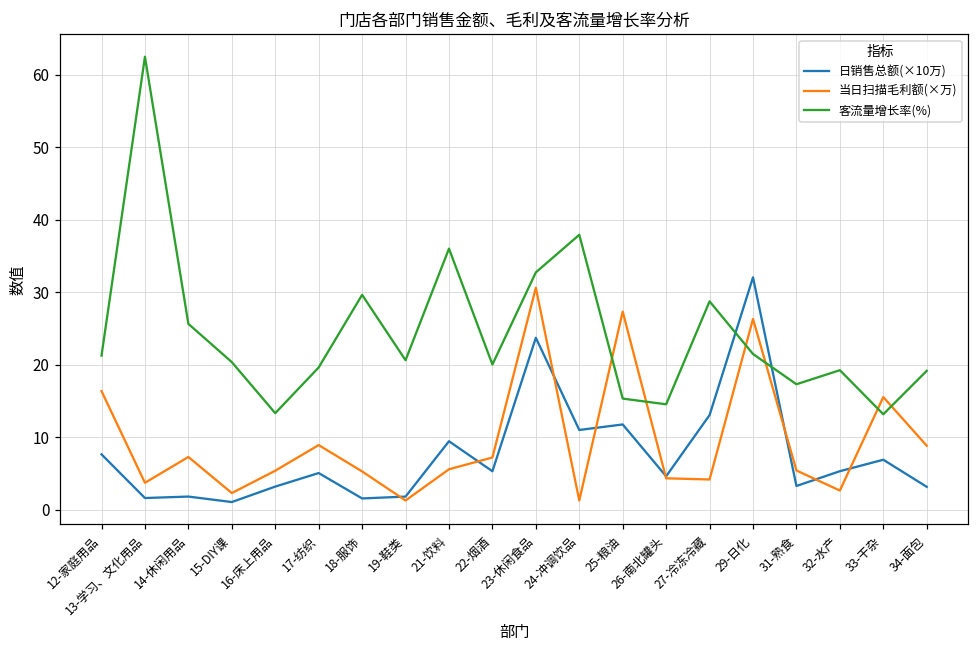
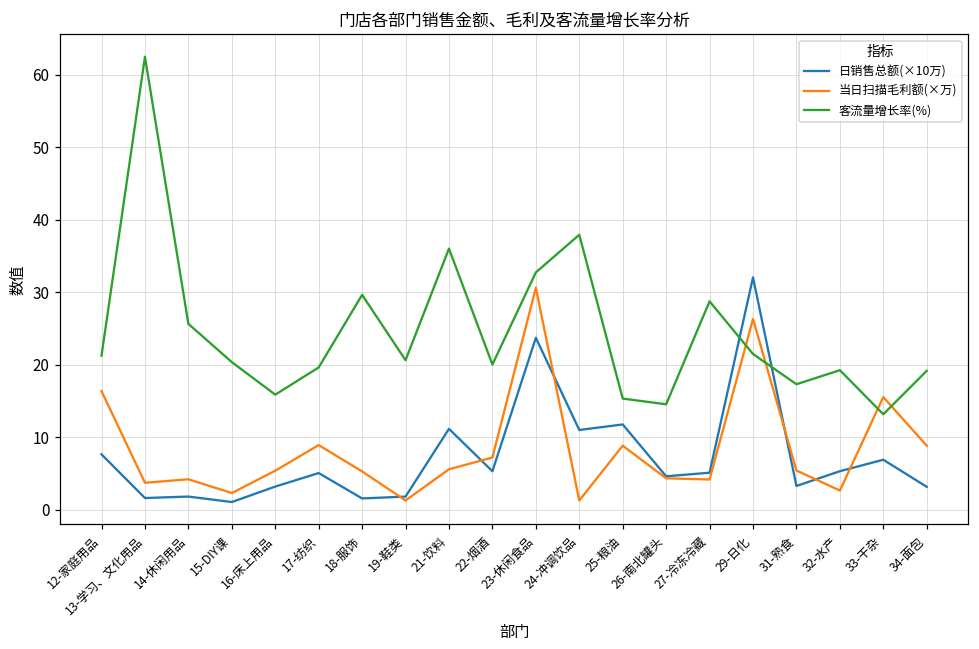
  {
    "日销售总额(×10万)": {
      "12-家庭用品": 8,
      "13-学习、文化用品": 2,
      "14-休闲用品": 2,
      "15-DIY课": 1,
      "16-床上用品": 3,
      "17-纺织": 5,
      "18-服饰": 2,
      "19-鞋类": 2,
-     "21-饮料": 9,
+     "21-饮料": 11,
      "22-烟酒": 5,
      "23-休闲食品": 24,
      "24-冲调饮品": 11,
      "25-粮油": 12,
-     "27-冷冻冷藏": 13,
+     "27-冷冻冷藏": 5,
      "29-日化": 32,
      "31-熟食": 3,
      "32-水产": 5,
      "33-干杂": 7,
      "34-面包": 3
    },
    "当日扫描毛利额(×万)": {
      "12-家庭用品": 16,
      "13-学习、文化用品": 4,
-     "14-休闲用品": 7,
+     "14-休闲用品": 4,
      "15-DIY课": 2,
      "16-床上用品": 5,
      "17-纺织": 9,
      "18-服饰": 5,
      "19-鞋类": 1,
      "21-饮料": 6,
      "22-烟酒": 7,
      "23-休闲食品": 31,
      "24-冲调饮品": 1,
-     "25-粮油": 27,
+     "25-粮油": 9,
      "27-冷冻冷藏": 4,
      "29-日化": 26,
      "31-熟食": 5,
      "32-水产": 3,
      "33-干杂": 16,
      "34-面包": 9
    },
    "客流量增长率(%)": {
      "12-家庭用品": 21,
      "13-学习、文化用品": 62,
      "14-休闲用品": 26,
      "15-DIY课": 20,
-     "16-床上用品": 13,
+     "16-床上用品": 16,
      "17-纺织": 20,
      "18-服饰": 30,
      "19-鞋类": 21,
      "21-饮料": 36,
      "22-烟酒": 20,
      "23-休闲食品": 33,
      "24-冲调饮品": 38,
      "25-粮油": 15,
      "26-南北罐头": 15,
      "27-冷冻冷藏": 29,
      "29-日化": 21,
      "31-熟食": 17,
      "32-水产": 19,
      "33-干杂": 13,
      "34-面包": 19
    }
  }
